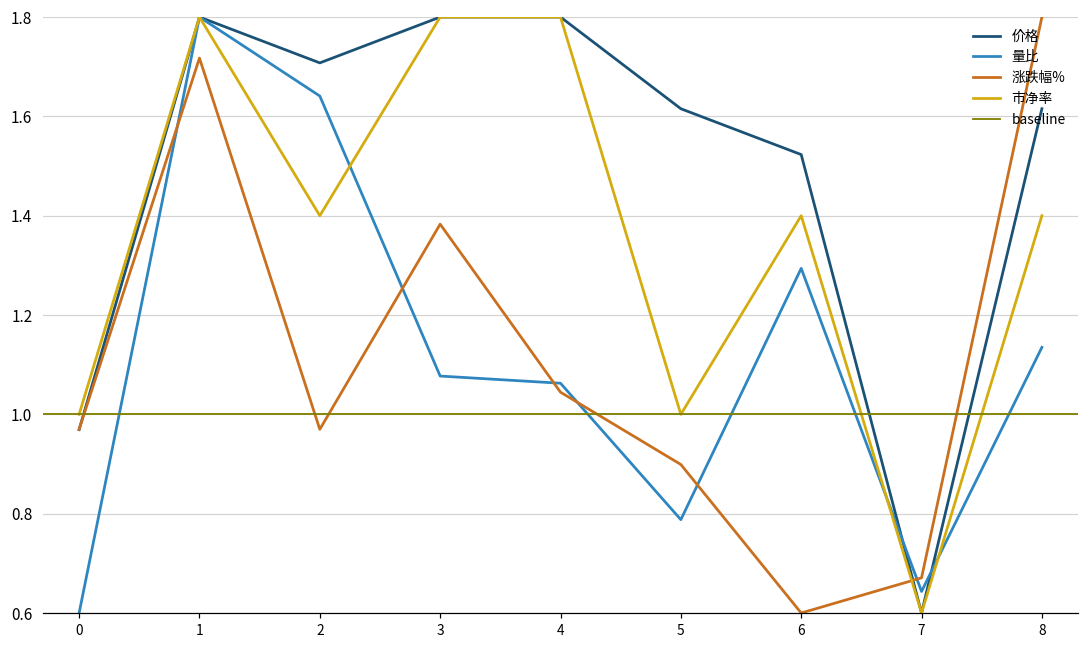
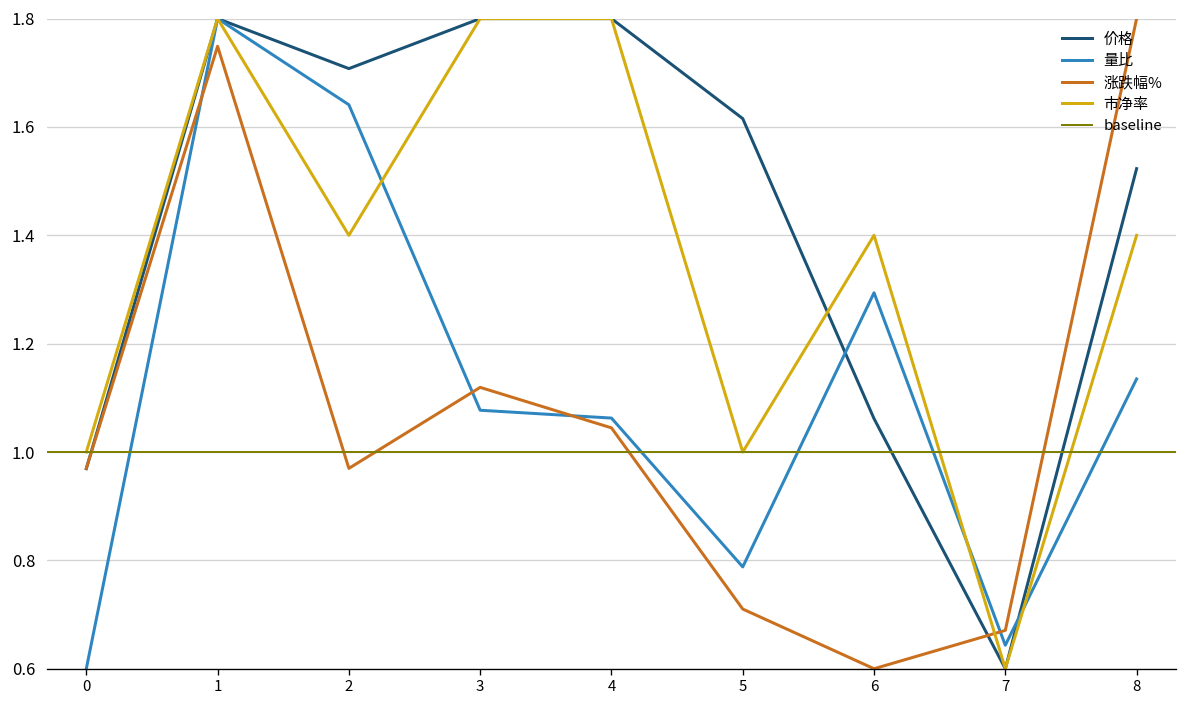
  {
    "价格": {
      "2": 1.71,
      "5": 1.62,
-     "6": 1.52,
-     "8": 1.62
+     "6": 1.06,
+     "8": 1.52
    },
    "量比": {
      "0": 0.60,
      "2": 1.64,
      "3": 1.08,
      "4": 1.06,
      "5": 0.79,
      "6": 1.29,
      "7": 0.64,
      "8": 1.13
    },
    "涨跌幅%": {
-     "1": 1.72,
+     "1": 1.75,
      "2": 0.97,
-     "3": 1.38,
+     "3": 1.12,
      "4": 1.04,
-     "5": 0.90,
+     "5": 0.71,
      "6": 0.60,
      "7": 0.67,
      "8": 1.80
    },
    "市净率": {
      "0": 1.00,
      "2": 1.40,
      "5": 1.00,
      "6": 1.40,
      "8": 1.40
    }
  }
